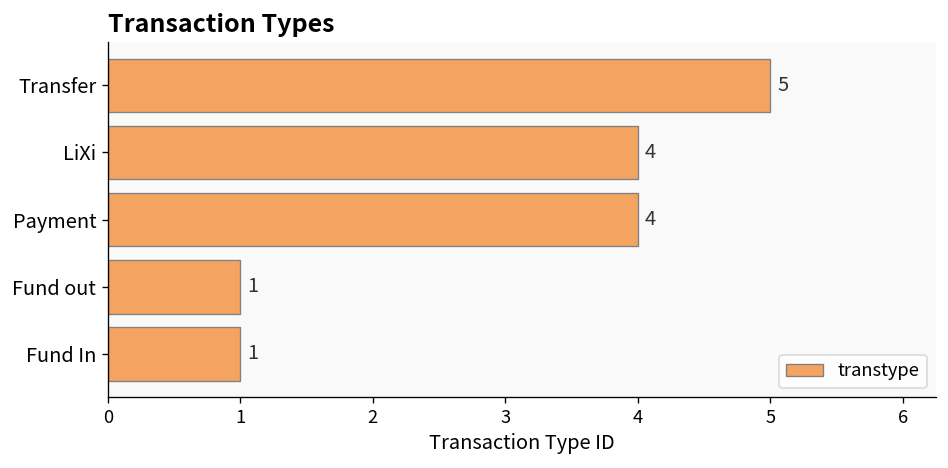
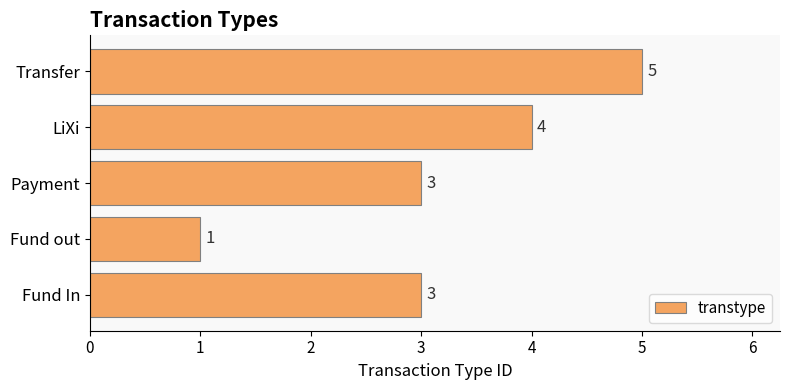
  {
    "Transfer": 5,
    "LiXi": 4,
-   "Payment": 4,
+   "Payment": 3,
    "Fund out": 1,
-   "Fund In": 1
+   "Fund In": 3
  }
